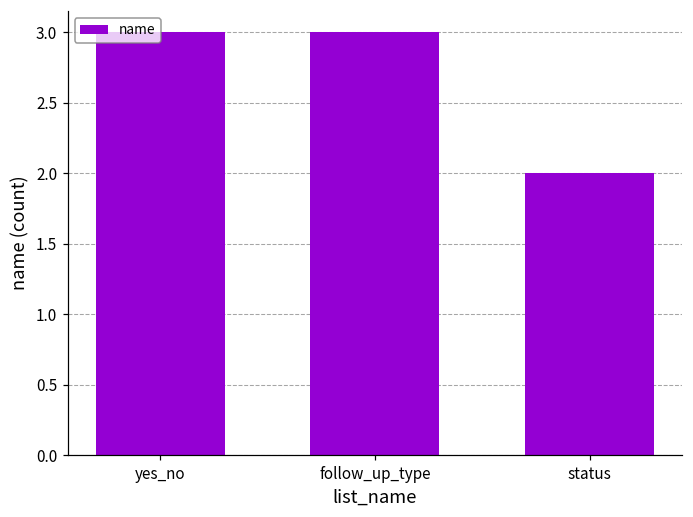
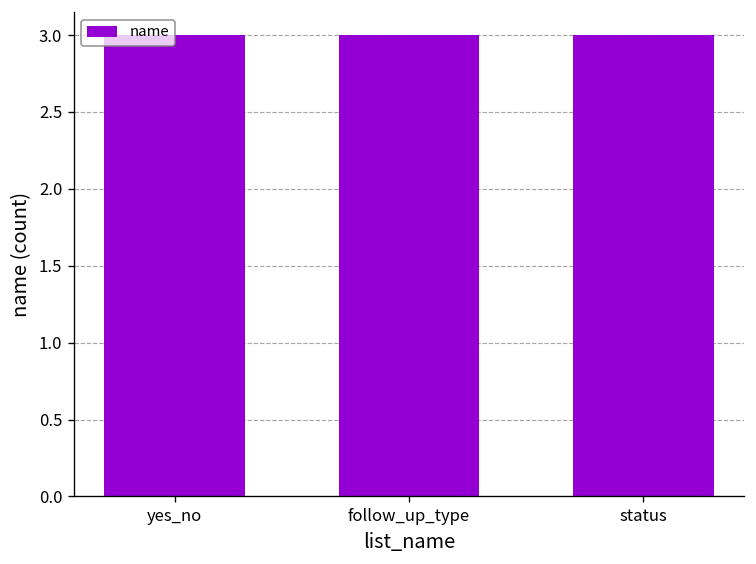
  {
    "follow_up_type": 3,
-   "status": 2
+   "status": 3
  }
